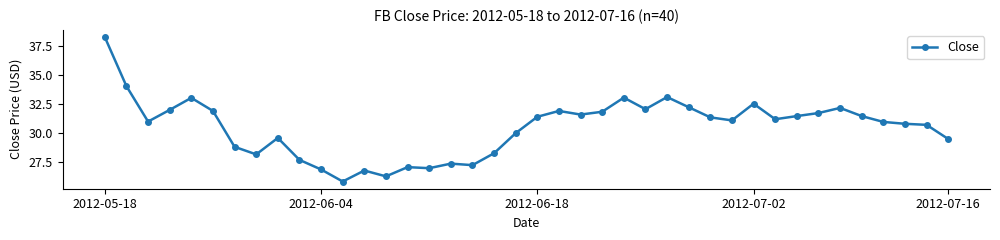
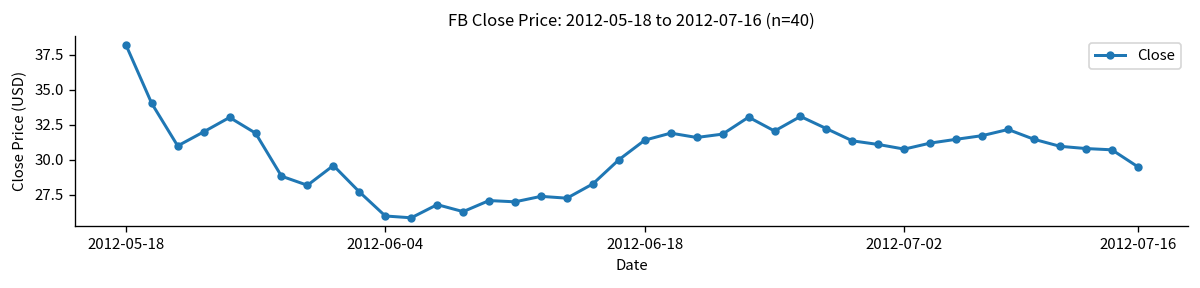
  {
    "2012-05-18": 38.2,
-   "2012-06-04": 26.9,
+   "2012-06-04": 26.0,
    "2012-06-18": 31.4,
-   "2012-07-02": 32.5,
+   "2012-07-02": 30.8,
    "2012-07-16": 29.5
  }
